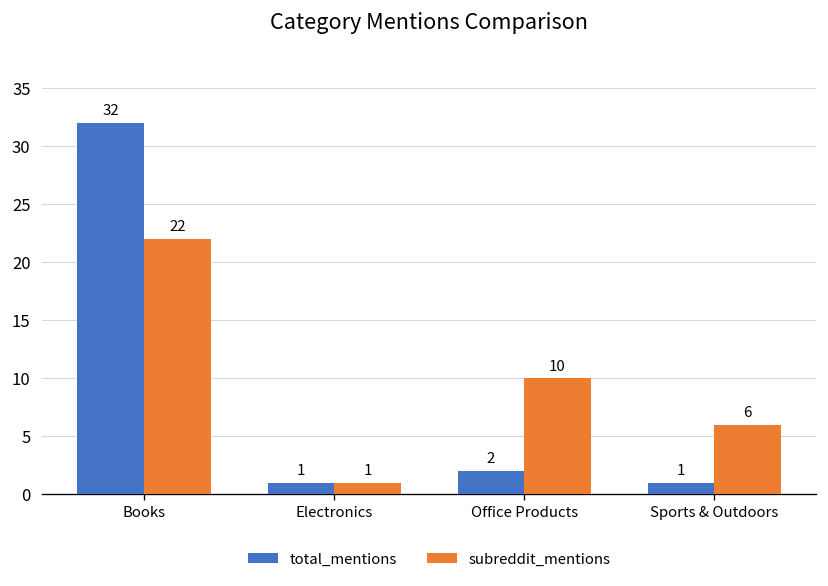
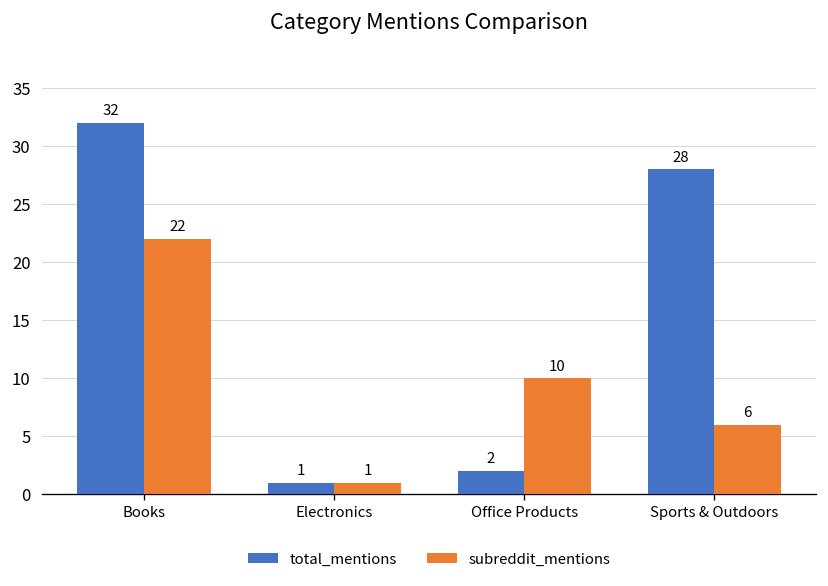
  {
    "total_mentions": {
      "Books": 32,
      "Electronics": 1,
      "Office Products": 2,
-     "Sports & Outdoors": 1
+     "Sports & Outdoors": 28
    },
    "subreddit_mentions": {
      "Books": 22,
      "Electronics": 1,
      "Office Products": 10,
      "Sports & Outdoors": 6
    }
  }
